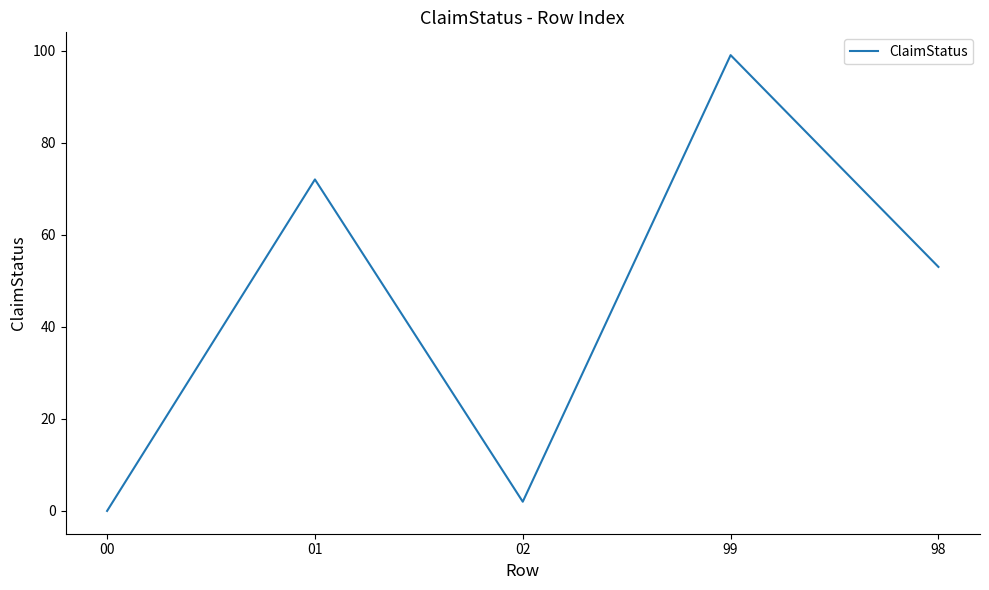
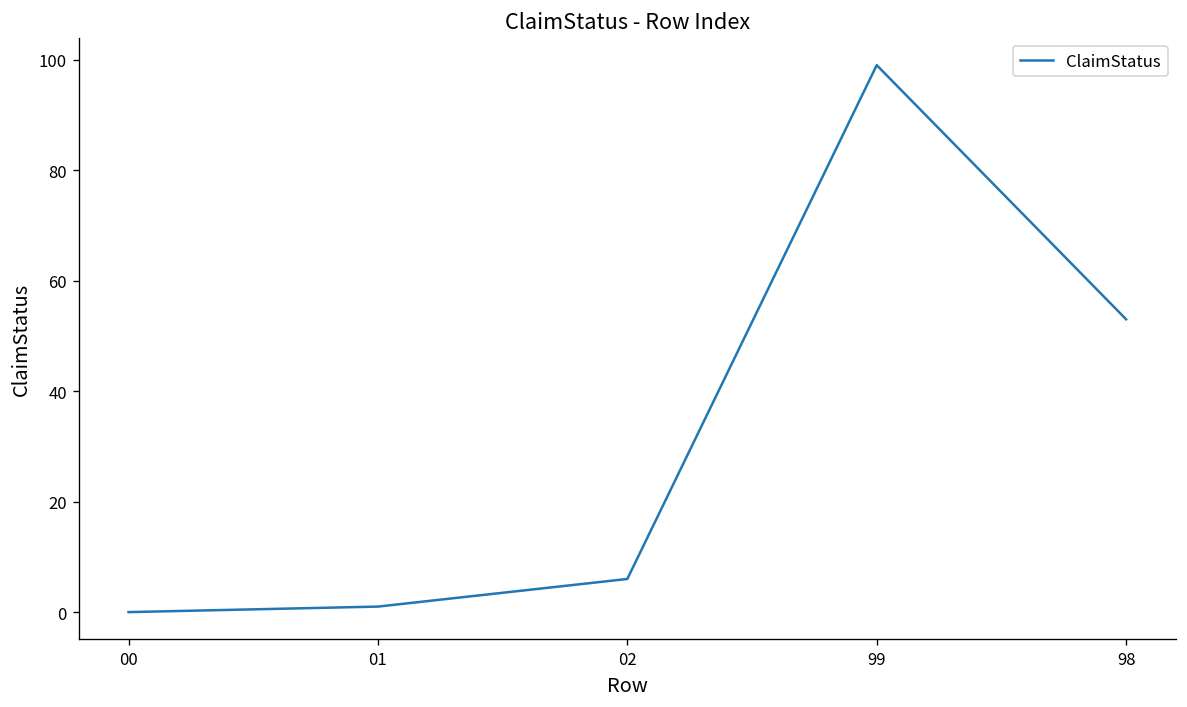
  {
    "00": 0,
-   "01": 72,
-   "02": 2,
+   "01": 1,
+   "02": 6,
    "99": 99,
    "98": 53
  }
